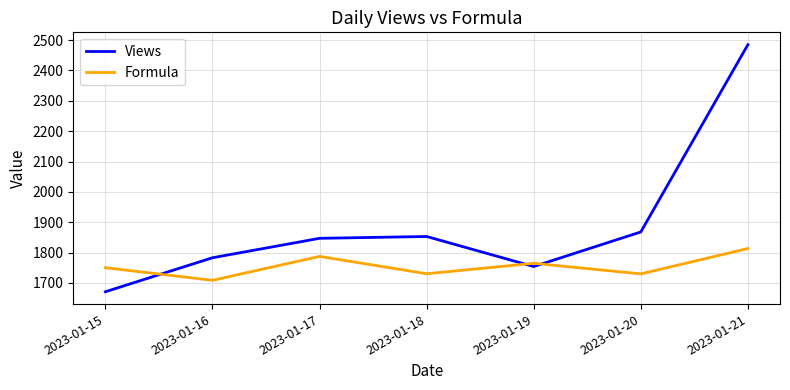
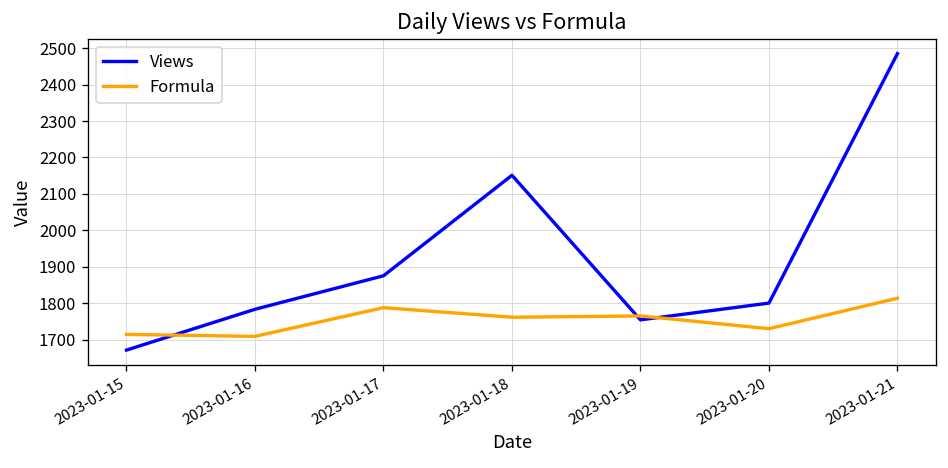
  {
    "Views": {
      "2023-01-15": 1670,
      "2023-01-16": 1780,
-     "2023-01-17": 1850,
-     "2023-01-18": 1850,
+     "2023-01-17": 1880,
+     "2023-01-18": 2150,
      "2023-01-19": 1750,
-     "2023-01-20": 1870,
+     "2023-01-20": 1800,
      "2023-01-21": 2490
    },
    "Formula": {
-     "2023-01-15": 1750,
+     "2023-01-15": 1710,
      "2023-01-16": 1710,
      "2023-01-17": 1790,
-     "2023-01-18": 1730,
+     "2023-01-18": 1760,
      "2023-01-19": 1760,
      "2023-01-20": 1730,
      "2023-01-21": 1810
    }
  }
